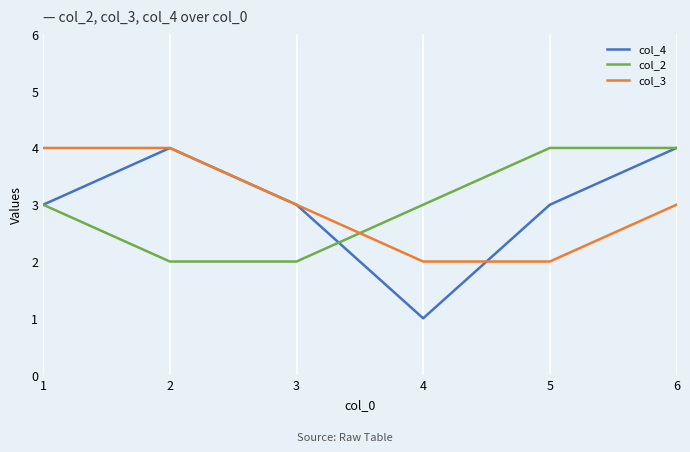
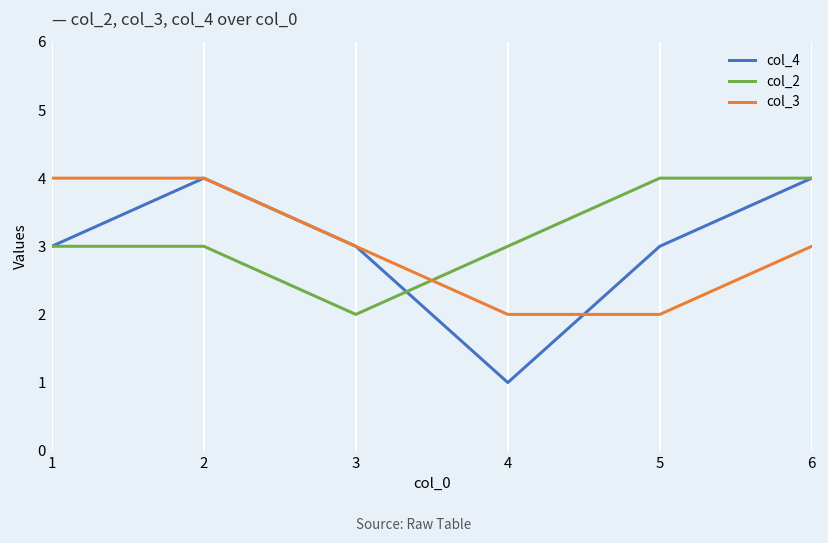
  {
    "col_4": {
      "4": 1,
      "5": 3
    },
    "col_2": {
-     "2": 2,
+     "2": 3,
      "3": 2,
      "4": 3,
      "5": 4
    },
    "col_3": {
      "1": 4,
      "4": 2,
      "5": 2,
      "6": 3
    }
  }
